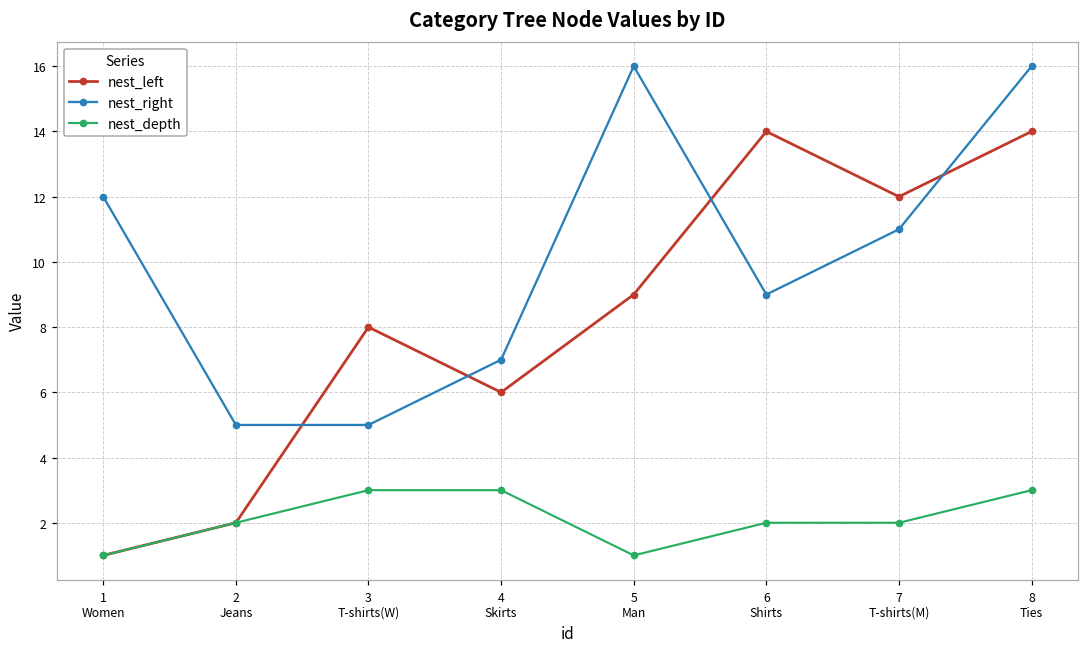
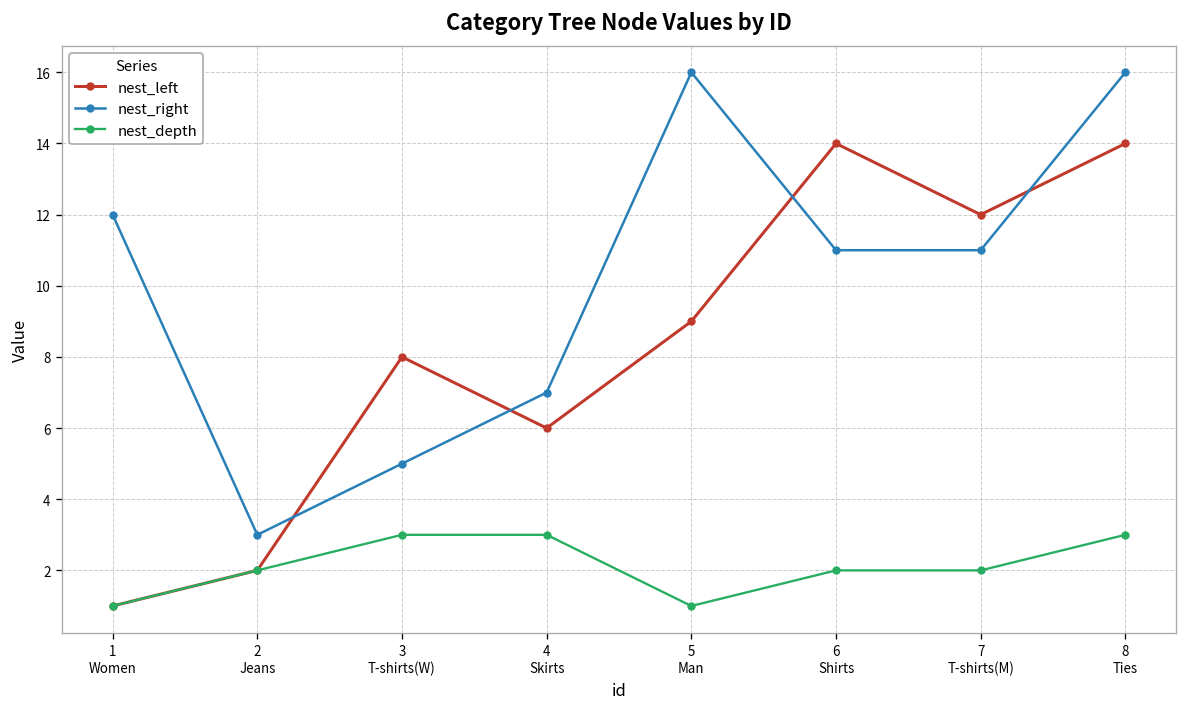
  {
    "nest_left": {
      "3 T-shirts(W)": 8,
      "4 Skirts": 6,
      "5 Man": 9,
      "6 Shirts": 14,
      "7 T-shirts(M)": 12,
      "8 Ties": 14
    },
    "nest_right": {
      "1 Women": 12,
-     "2 Jeans": 5,
+     "2 Jeans": 3,
      "3 T-shirts(W)": 5,
      "4 Skirts": 7,
      "5 Man": 16,
-     "6 Shirts": 9,
+     "6 Shirts": 11,
      "7 T-shirts(M)": 11,
      "8 Ties": 16
    },
    "nest_depth": {
      "3 T-shirts(W)": 3,
      "4 Skirts": 3,
      "5 Man": 1,
      "6 Shirts": 2,
      "7 T-shirts(M)": 2,
      "8 Ties": 3
    }
  }
